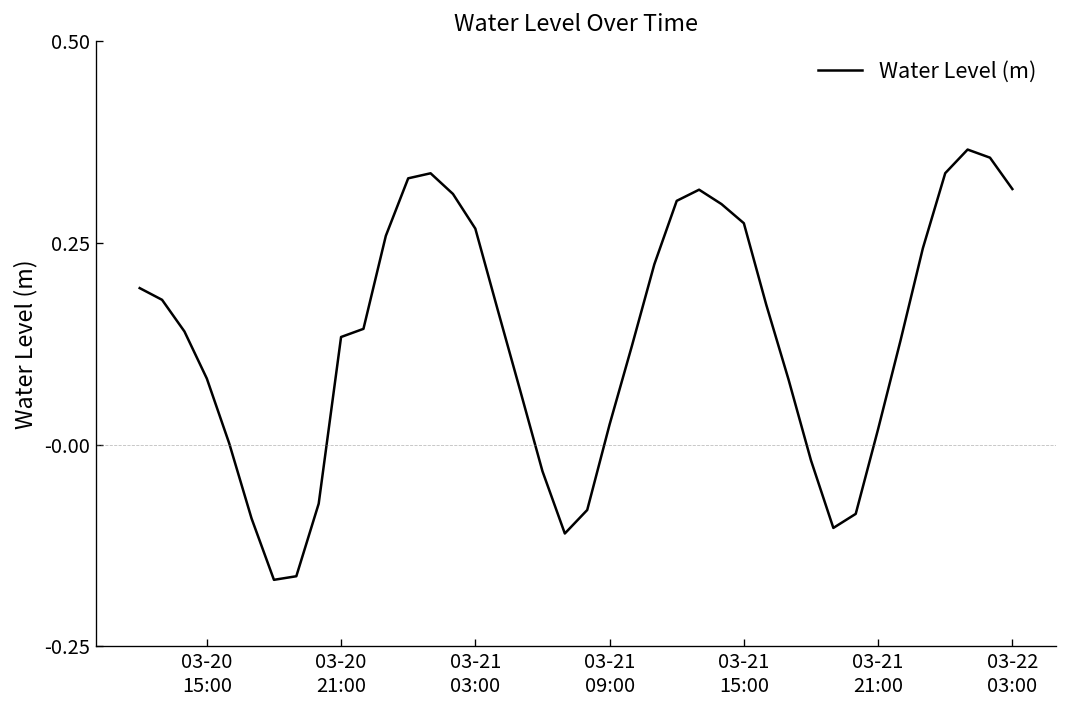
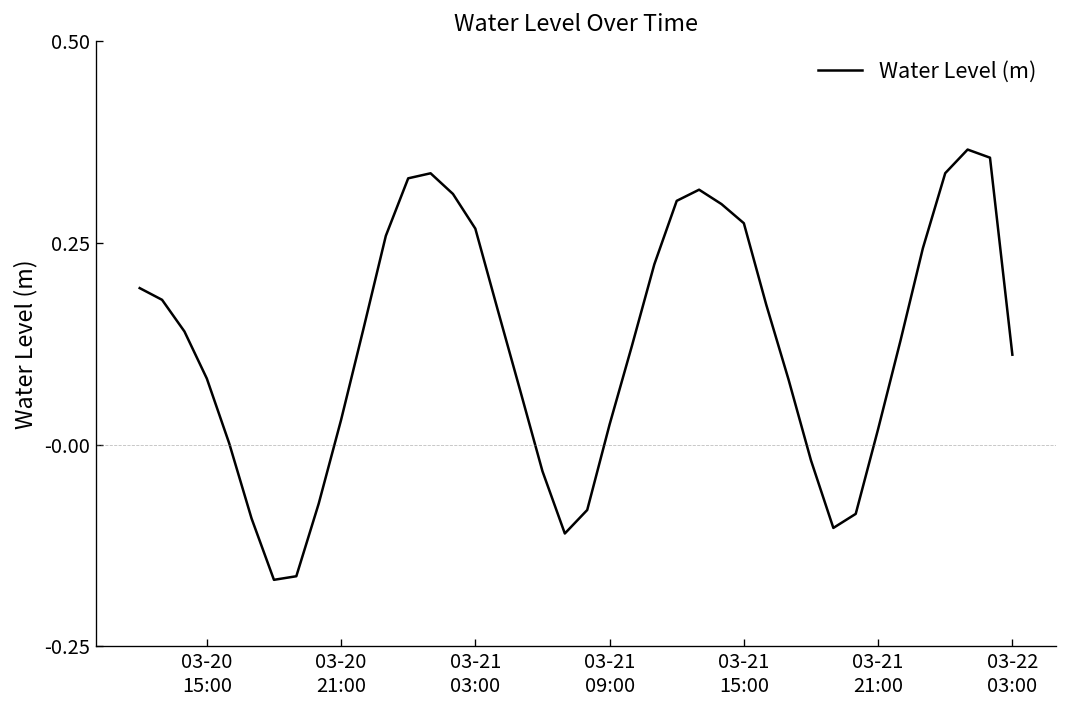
  {
    "03-20 15:00": 0.08,
-   "03-20 21:00": 0.13,
+   "03-20 21:00": 0.03,
    "03-21 03:00": 0.27,
    "03-21 09:00": 0.02,
    "03-21 15:00": 0.27,
    "03-21 21:00": 0.02,
-   "03-22 03:00": 0.32
+   "03-22 03:00": 0.11
  }
